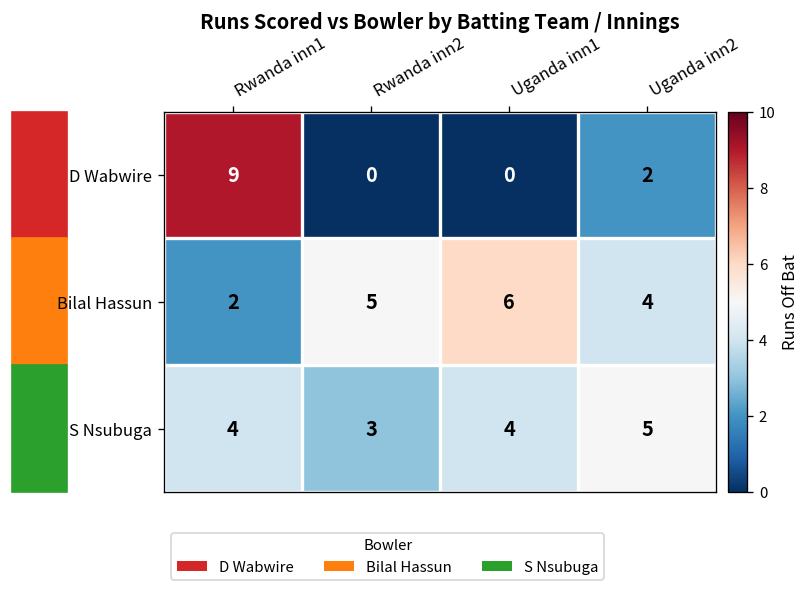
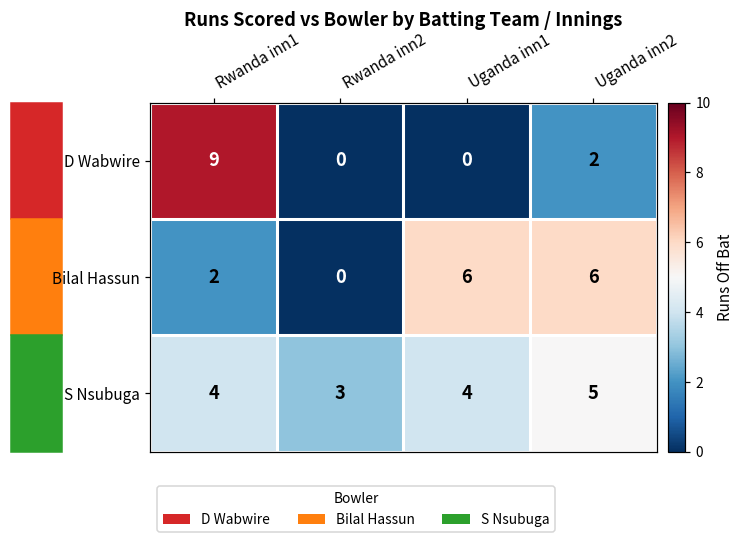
  {
    "D Wabwire": {
      "Rwanda inn1": 9,
      "Rwanda inn2": 0,
      "Uganda inn1": 0,
      "Uganda inn2": 2
    },
    "Bilal Hassun": {
      "Rwanda inn1": 2,
-     "Rwanda inn2": 5,
+     "Rwanda inn2": 0,
      "Uganda inn1": 6,
-     "Uganda inn2": 4
+     "Uganda inn2": 6
    },
    "S Nsubuga": {
      "Rwanda inn1": 4,
      "Rwanda inn2": 3,
      "Uganda inn1": 4,
      "Uganda inn2": 5
    }
  }
